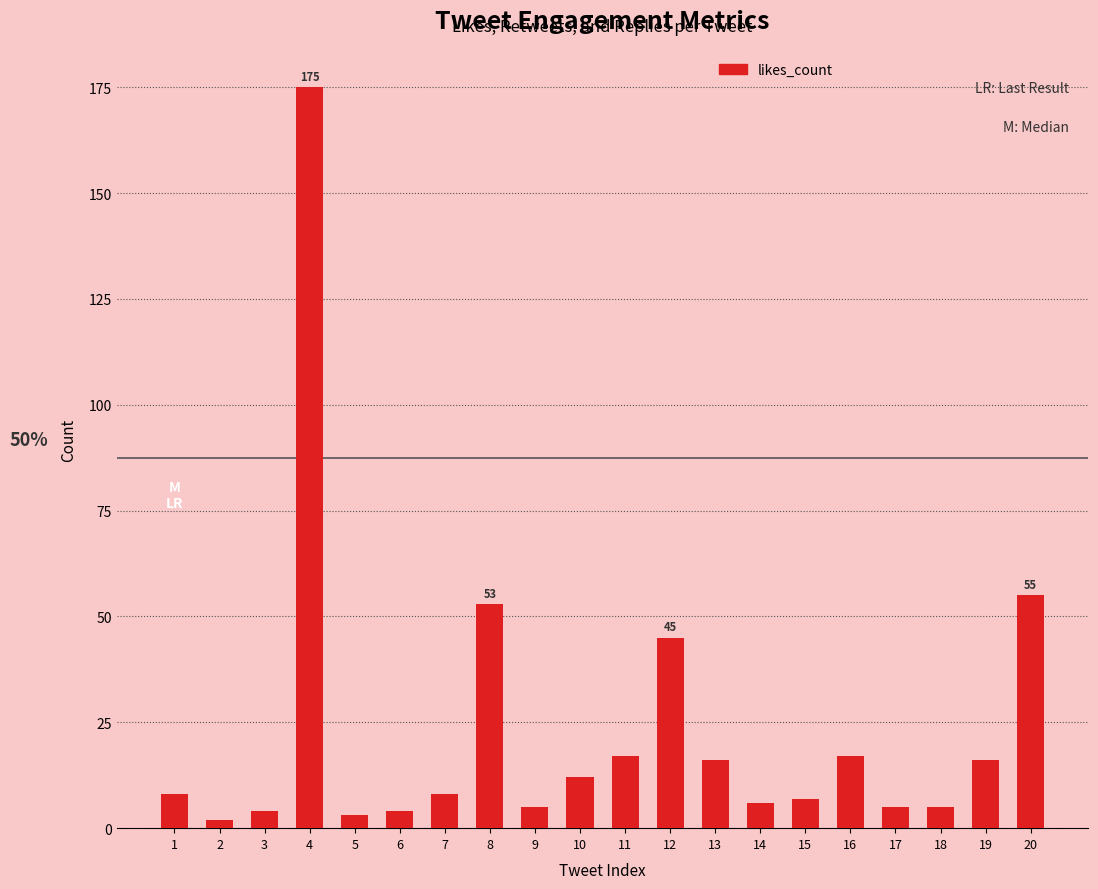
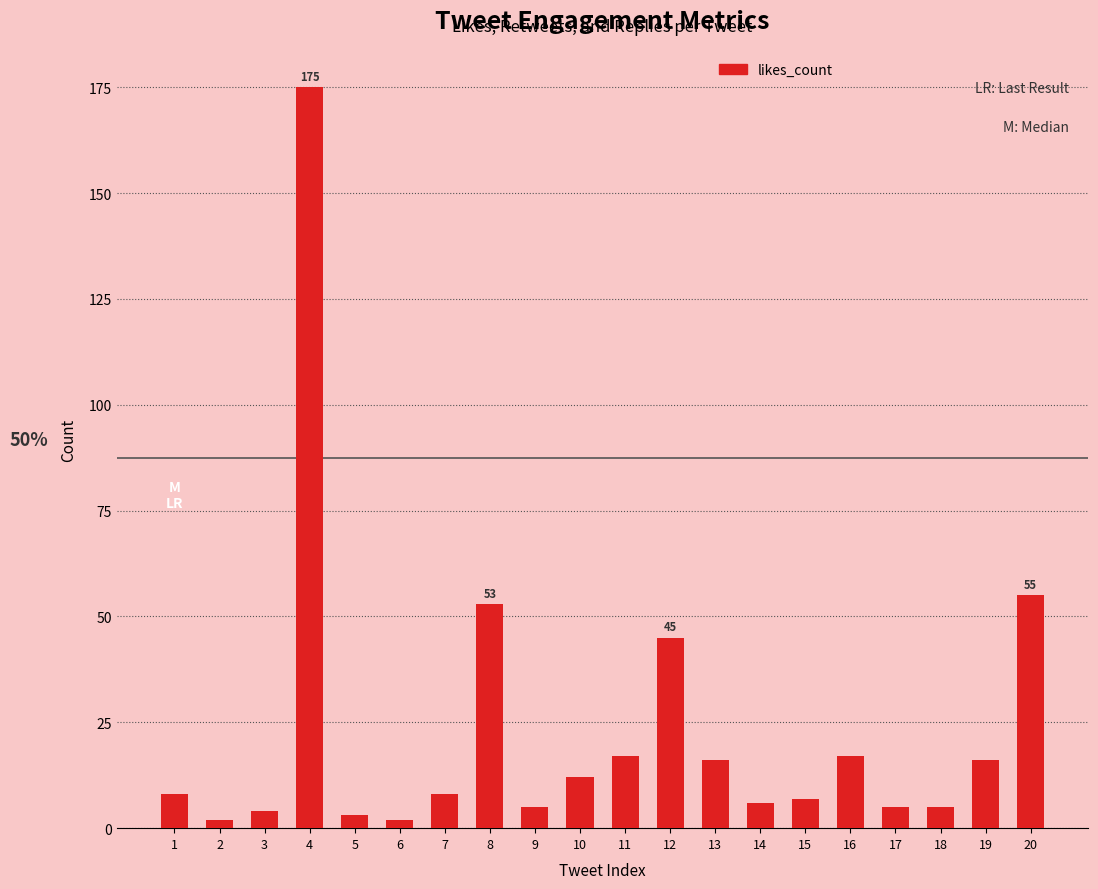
  {
    "1": 8,
    "2": 2,
    "3": 4,
    "5": 3,
-   "6": 4,
+   "6": 2,
    "7": 8,
    "9": 5,
    "10": 12,
    "11": 17,
    "13": 16,
    "14": 6,
    "15": 7,
    "16": 17,
    "17": 5,
    "18": 5,
    "19": 16
  }
